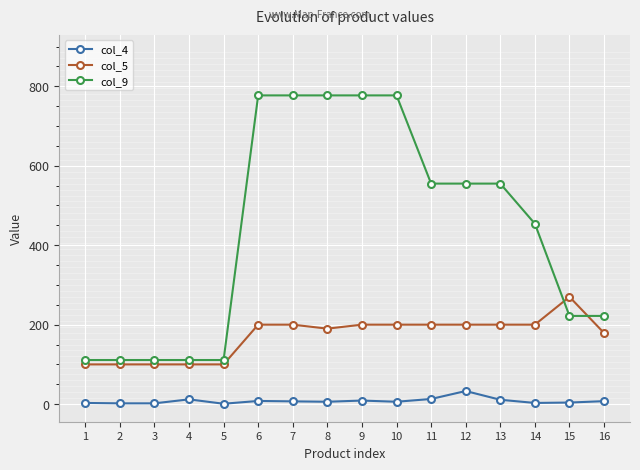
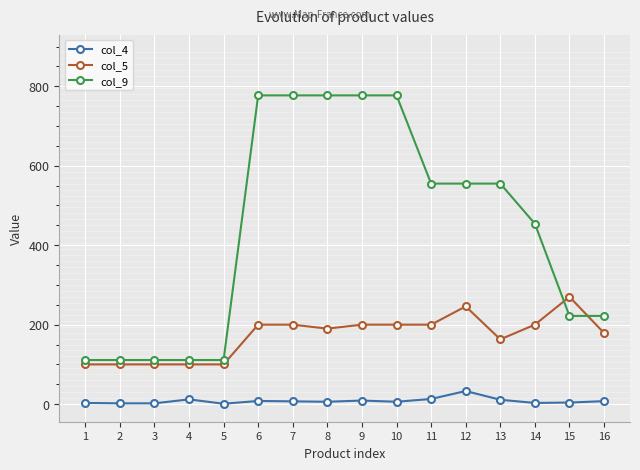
  {
    "col_4": {
      "1": 0,
      "2": 0,
      "3": 0,
      "4": 10,
      "5": 0,
      "6": 10,
      "7": 10,
      "8": 10,
      "9": 10,
      "10": 10,
      "11": 10,
      "12": 30,
      "13": 10,
      "14": 0,
      "15": 0,
      "16": 10
    },
    "col_5": {
      "1": 100,
      "2": 100,
      "3": 100,
      "4": 100,
      "5": 100,
      "6": 200,
      "7": 200,
      "8": 190,
      "9": 200,
      "10": 200,
      "11": 200,
-     "12": 200,
-     "13": 200,
+     "12": 250,
+     "13": 160,
      "14": 200,
      "15": 270,
      "16": 180
    },
    "col_9": {
      "1": 110,
      "2": 110,
      "3": 110,
      "4": 110,
      "5": 110,
      "6": 780,
      "7": 780,
      "8": 780,
      "9": 780,
      "10": 780,
      "11": 560,
      "12": 560,
      "13": 560,
      "14": 450,
      "15": 220,
      "16": 220
    }
  }
